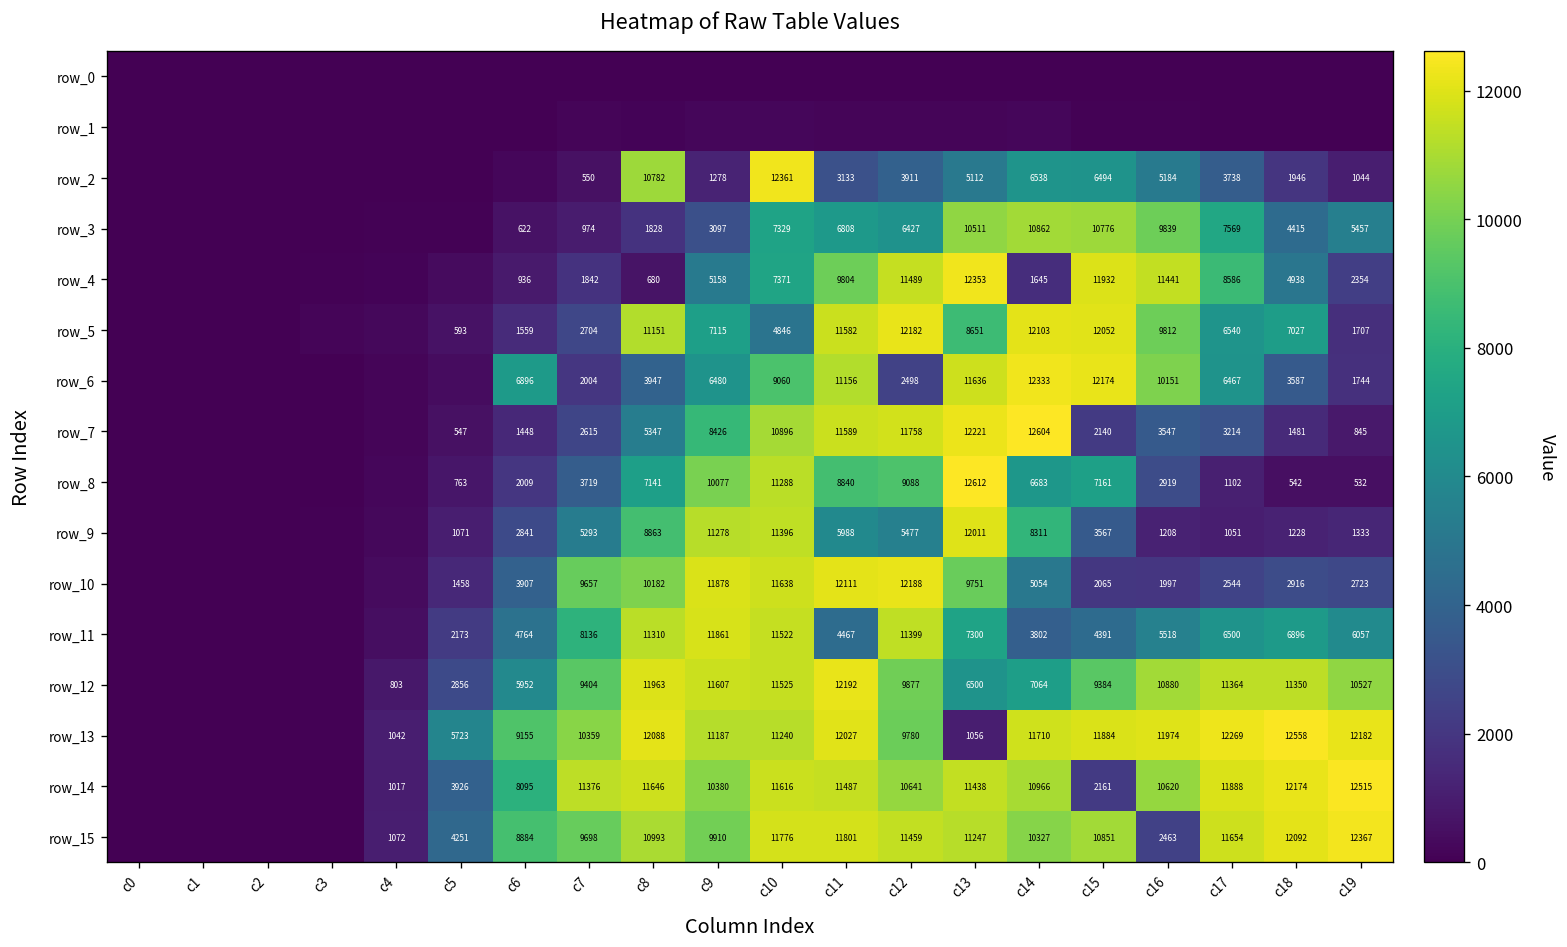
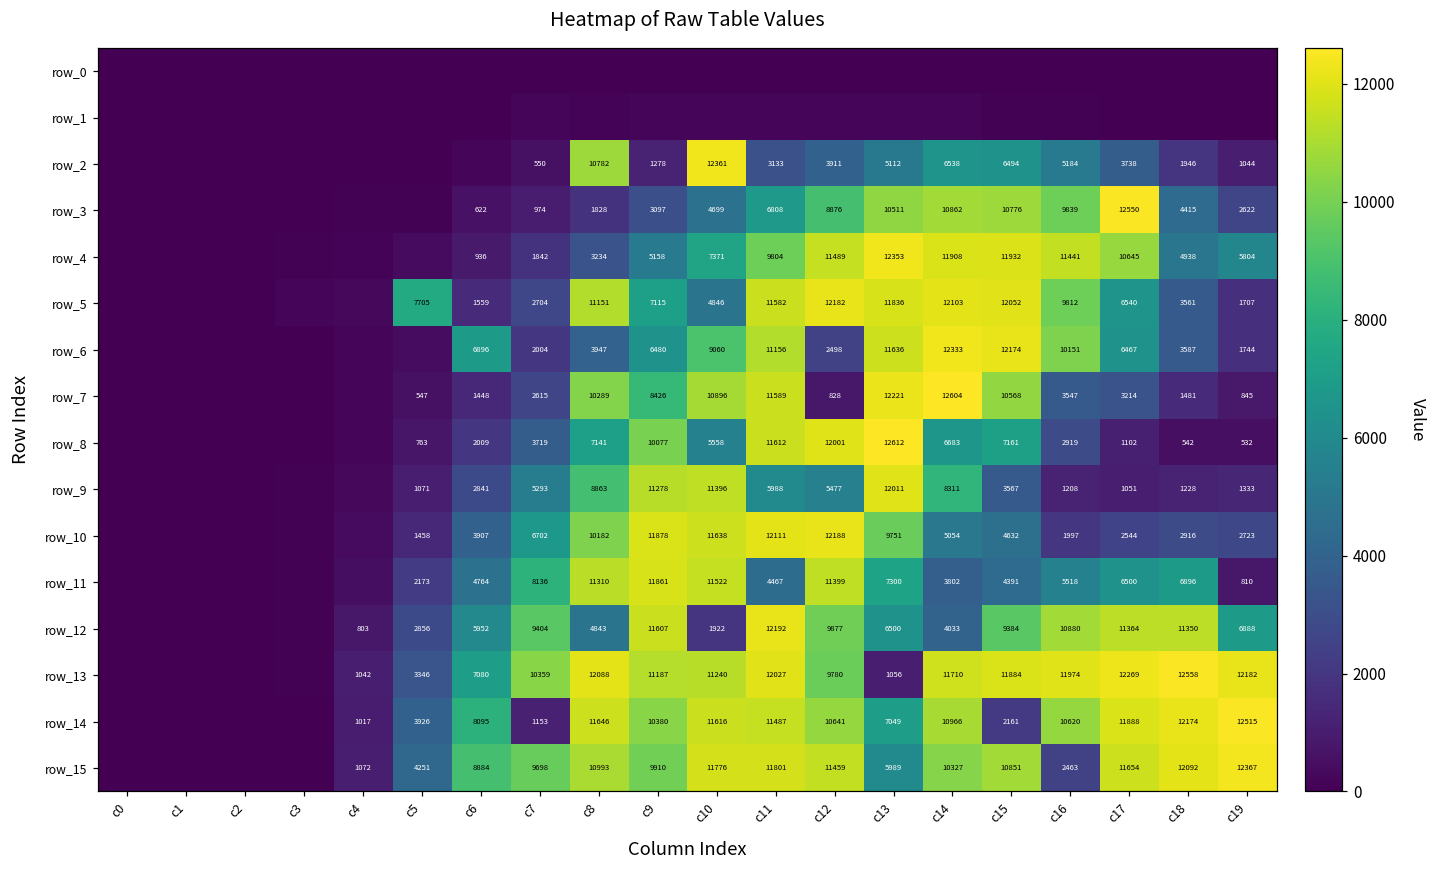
  {
    "row_3": {
      "c6": 622,
      "c7": 974,
      "c8": 1828,
      "c9": 3097,
-     "c10": 7329,
+     "c10": 4699,
      "c11": 6808,
-     "c12": 6427,
+     "c12": 8876,
      "c13": 10511,
      "c14": 10862,
      "c15": 10776,
      "c16": 9839,
-     "c17": 7569,
+     "c17": 12550,
      "c18": 4415,
-     "c19": 5457
+     "c19": 2622
    },
    "row_4": {
      "c6": 936,
      "c7": 1842,
-     "c8": 680,
+     "c8": 3234,
      "c9": 5158,
      "c10": 7371,
      "c11": 9804,
      "c12": 11489,
      "c13": 12353,
-     "c14": 1645,
+     "c14": 11908,
      "c15": 11932,
      "c16": 11441,
-     "c17": 8586,
+     "c17": 10645,
      "c18": 4938,
-     "c19": 2354
+     "c19": 5804
    },
    "row_5": {
-     "c5": 593,
+     "c5": 7705,
      "c6": 1559,
      "c7": 2704,
      "c8": 11151,
      "c9": 7115,
      "c10": 4846,
      "c11": 11582,
      "c12": 12182,
-     "c13": 8651,
+     "c13": 11836,
      "c14": 12103,
      "c15": 12052,
      "c16": 9812,
      "c17": 6540,
-     "c18": 7027,
+     "c18": 3561,
      "c19": 1707
    },
    "row_7": {
      "c5": 547,
      "c6": 1448,
      "c7": 2615,
-     "c8": 5347,
+     "c8": 10289,
      "c9": 8426,
      "c10": 10896,
      "c11": 11589,
-     "c12": 11758,
+     "c12": 828,
      "c13": 12221,
      "c14": 12604,
-     "c15": 2140,
+     "c15": 10568,
      "c16": 3547,
      "c17": 3214,
      "c18": 1481,
      "c19": 845
    },
    "row_8": {
      "c5": 763,
      "c6": 2009,
      "c7": 3719,
      "c8": 7141,
      "c9": 10077,
-     "c10": 11288,
-     "c11": 8840,
-     "c12": 9088,
+     "c10": 5558,
+     "c11": 11612,
+     "c12": 12001,
      "c13": 12612,
      "c14": 6683,
      "c15": 7161,
      "c16": 2919,
      "c17": 1102,
      "c18": 542,
      "c19": 532
    },
    "row_10": {
      "c5": 1458,
      "c6": 3907,
-     "c7": 9657,
+     "c7": 6702,
      "c8": 10182,
      "c9": 11878,
      "c10": 11638,
      "c11": 12111,
      "c12": 12188,
      "c13": 9751,
      "c14": 5054,
-     "c15": 2065,
+     "c15": 4632,
      "c16": 1997,
      "c17": 2544,
      "c18": 2916,
      "c19": 2723
    },
    "row_11": {
      "c5": 2173,
      "c6": 4764,
      "c7": 8136,
      "c8": 11310,
      "c9": 11861,
      "c10": 11522,
      "c11": 4467,
      "c12": 11399,
      "c13": 7300,
      "c14": 3802,
      "c15": 4391,
      "c16": 5518,
      "c17": 6500,
      "c18": 6896,
-     "c19": 6057
+     "c19": 810
    },
    "row_12": {
      "c4": 803,
      "c5": 2856,
      "c6": 5952,
      "c7": 9404,
-     "c8": 11963,
+     "c8": 4843,
      "c9": 11607,
-     "c10": 11525,
+     "c10": 1922,
      "c11": 12192,
      "c12": 9877,
      "c13": 6500,
-     "c14": 7064,
+     "c14": 4033,
      "c15": 9384,
      "c16": 10880,
      "c17": 11364,
      "c18": 11350,
-     "c19": 10527
+     "c19": 6888
    },
    "row_13": {
      "c4": 1042,
-     "c5": 5723,
-     "c6": 9155,
+     "c5": 3346,
+     "c6": 7080,
      "c7": 10359,
      "c8": 12088,
      "c9": 11187,
      "c10": 11240,
      "c11": 12027,
      "c12": 9780,
      "c13": 1056,
      "c14": 11710,
      "c15": 11884,
      "c16": 11974,
      "c17": 12269,
      "c18": 12558,
      "c19": 12182
    },
    "row_14": {
      "c4": 1017,
      "c5": 3926,
      "c6": 8095,
-     "c7": 11376,
+     "c7": 1153,
      "c8": 11646,
      "c9": 10380,
      "c10": 11616,
      "c11": 11487,
      "c12": 10641,
-     "c13": 11438,
+     "c13": 7049,
      "c14": 10966,
      "c15": 2161,
      "c16": 10620,
      "c17": 11888,
      "c18": 12174,
      "c19": 12515
    },
    "row_15": {
      "c4": 1072,
      "c5": 4251,
      "c6": 8884,
      "c7": 9698,
      "c8": 10993,
      "c9": 9910,
      "c10": 11776,
      "c11": 11801,
      "c12": 11459,
-     "c13": 11247,
+     "c13": 5989,
      "c14": 10327,
      "c15": 10851,
      "c16": 2463,
      "c17": 11654,
      "c18": 12092,
      "c19": 12367
    }
  }
